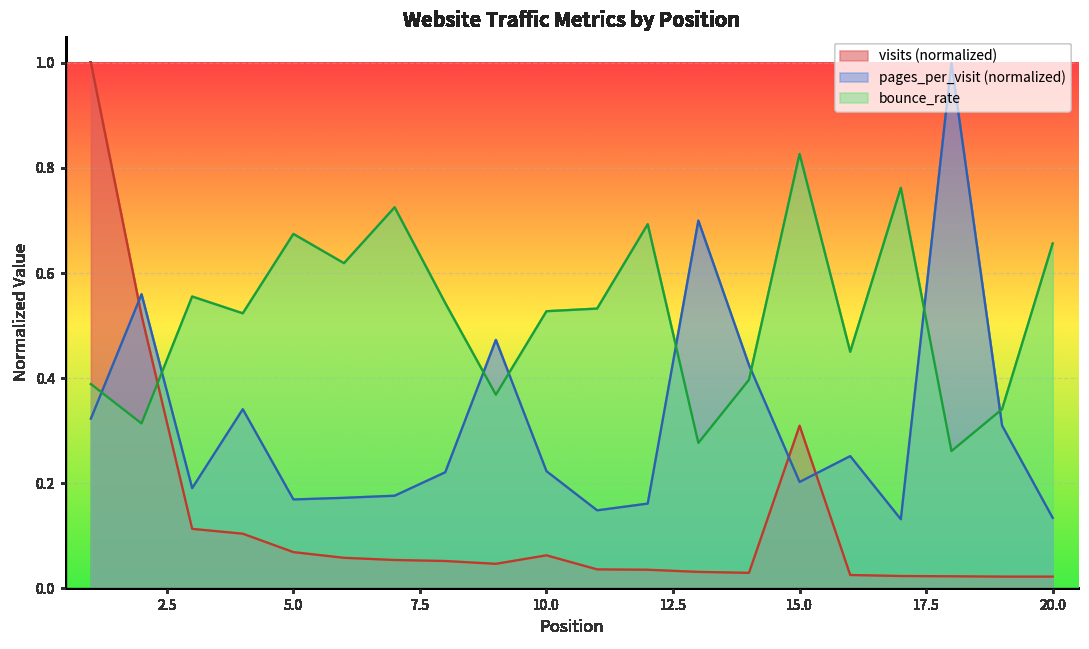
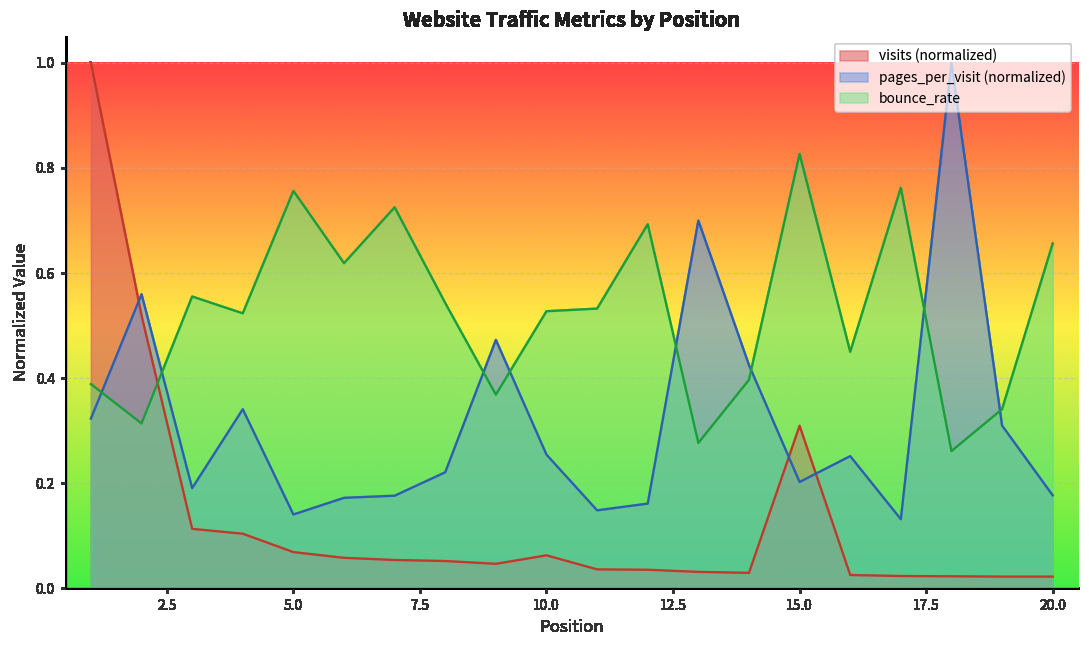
  {
    "visits (normalized)": {
      "5.0": 0.07,
      "10.0": 0.06,
      "15.0": 0.31,
      "20.0": 0.02
    },
    "pages_per_visit (normalized)": {
-     "5.0": 0.17,
-     "10.0": 0.22,
+     "5.0": 0.14,
+     "10.0": 0.25,
      "15.0": 0.20,
-     "20.0": 0.13
+     "20.0": 0.18
    },
    "bounce_rate": {
-     "5.0": 0.67,
+     "5.0": 0.76,
      "10.0": 0.53,
      "15.0": 0.83,
      "20.0": 0.66
    }
  }
